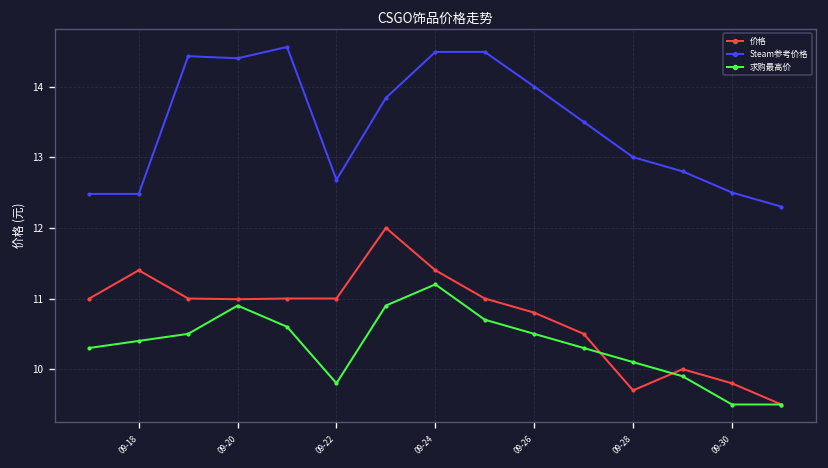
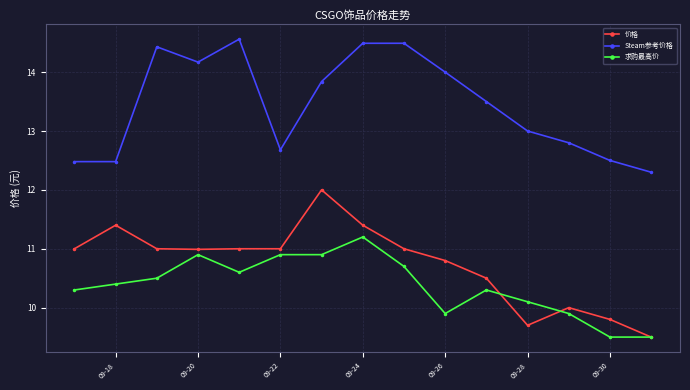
  {
    "价格": {
      "09-18": 11.4,
      "09-20": 11.0,
      "09-22": 11.0,
      "09-24": 11.4,
      "09-26": 10.8,
      "09-28": 9.7,
      "09-30": 9.8
    },
    "Steam参考价格": {
      "09-18": 12.5,
-     "09-20": 14.4,
+     "09-20": 14.2,
      "09-22": 12.7,
      "09-24": 14.5,
      "09-26": 14.0,
      "09-28": 13.0,
      "09-30": 12.5
    },
    "求购最高价": {
      "09-18": 10.4,
      "09-20": 10.9,
-     "09-22": 9.8,
+     "09-22": 10.9,
      "09-24": 11.2,
-     "09-26": 10.5,
+     "09-26": 9.9,
      "09-28": 10.1,
      "09-30": 9.5
    }
  }
